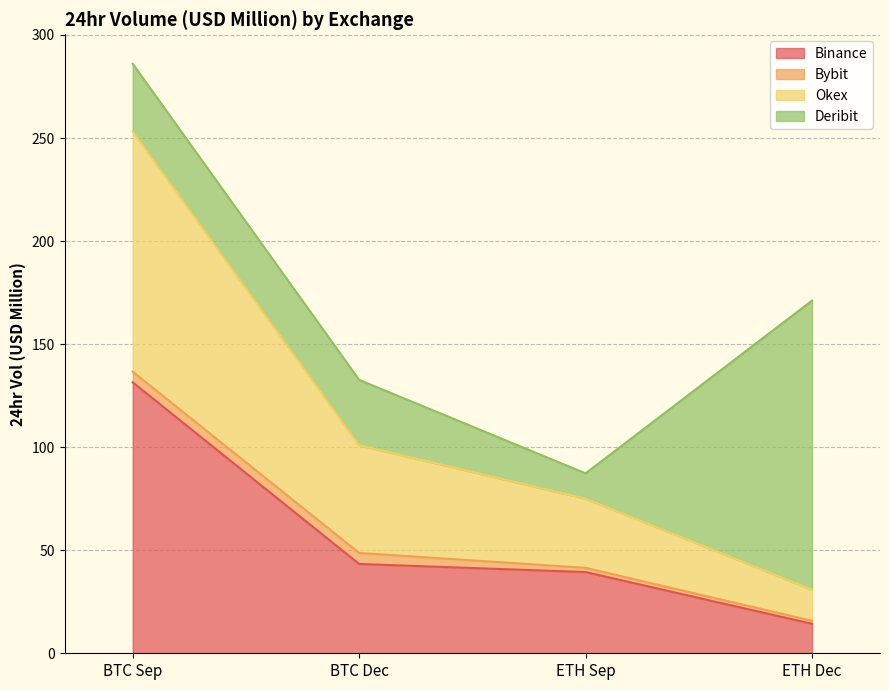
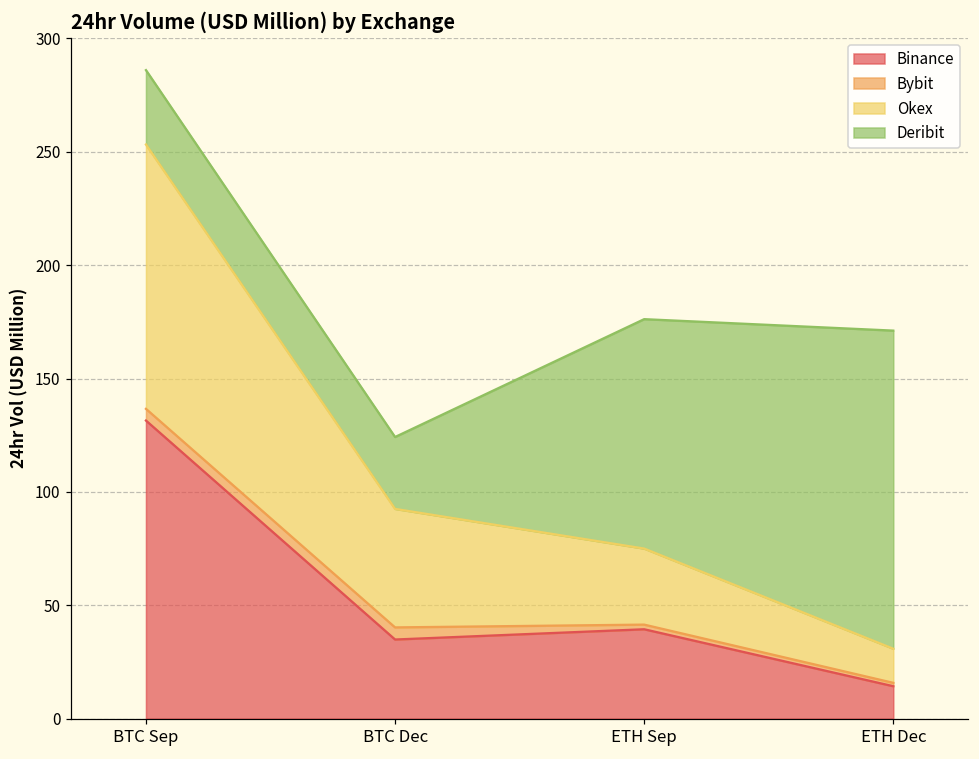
  {
    "Binance": {
      "BTC Sep": 131,
-     "BTC Dec": 43,
+     "BTC Dec": 35,
      "ETH Sep": 39,
      "ETH Dec": 14
    },
    "Deribit": {
      "BTC Sep": 33,
      "BTC Dec": 32,
-     "ETH Sep": 12,
+     "ETH Sep": 101,
      "ETH Dec": 140
    }
  }
